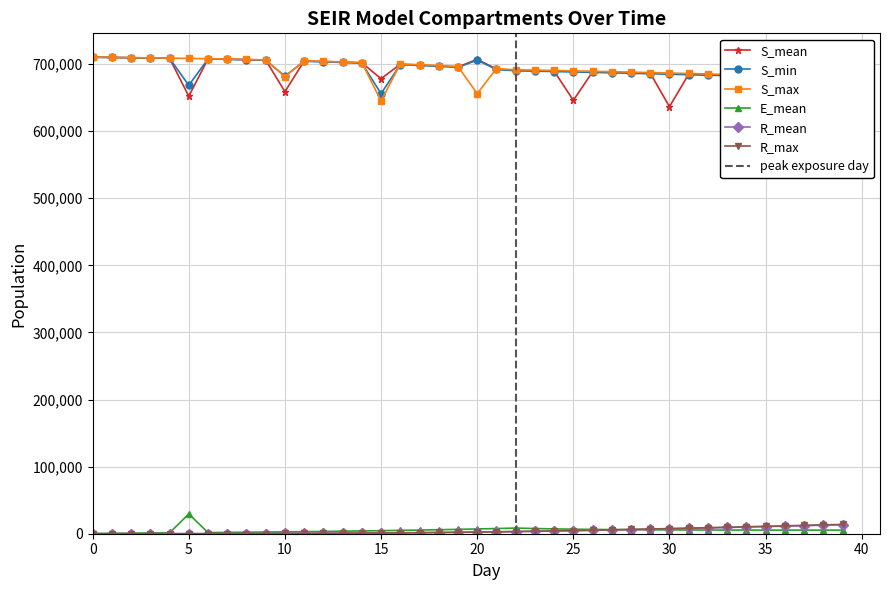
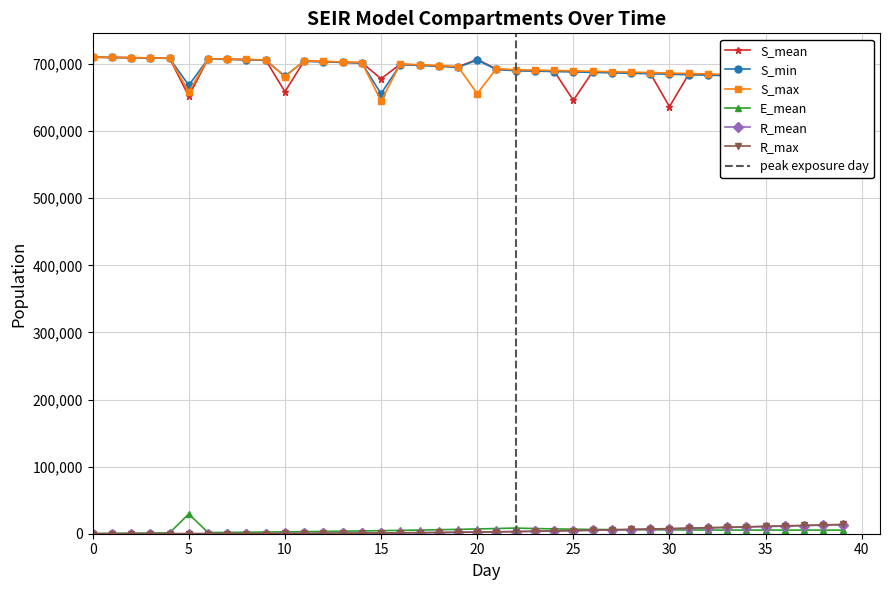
  {
    "S_mean": {
      "5": "650,000",
      "10": "660,000",
      "15": "680,000",
      "25": "650,000",
      "30": "640,000"
    },
    "S_min": {
      "5": "670,000",
      "15": "660,000"
    },
    "S_max": {
-     "5": "710,000",
+     "5": "660,000",
      "15": "650,000",
      "20": "660,000"
    },
    "E_mean": {
      "5": "30,000",
      "20": "10,000",
      "35": "10,000"
    }
  }
